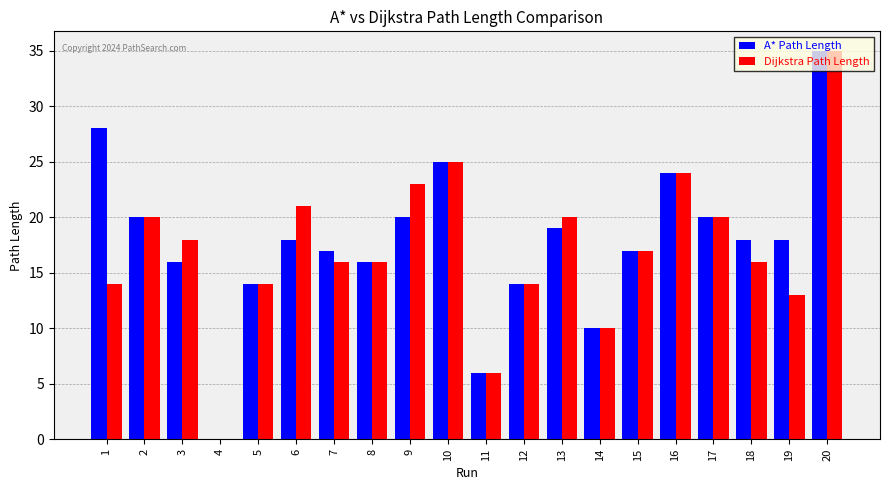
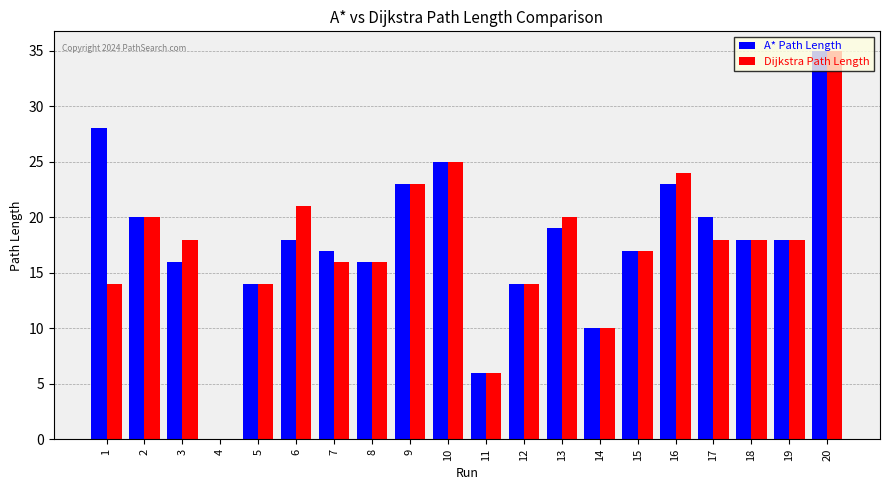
  {
    "A* Path Length": {
      "1": 28,
      "2": 20,
      "3": 16,
      "4": 0,
      "5": 14,
      "6": 18,
      "7": 17,
      "8": 16,
-     "9": 20,
+     "9": 23,
      "10": 25,
      "11": 6,
      "12": 14,
      "13": 19,
      "14": 10,
      "15": 17,
-     "16": 24,
+     "16": 23,
      "17": 20,
      "18": 18,
      "19": 18
    },
    "Dijkstra Path Length": {
      "1": 14,
      "2": 20,
      "3": 18,
      "4": 0,
      "5": 14,
      "6": 21,
      "7": 16,
      "8": 16,
      "9": 23,
      "10": 25,
      "11": 6,
      "12": 14,
      "13": 20,
      "14": 10,
      "15": 17,
      "16": 24,
-     "17": 20,
-     "18": 16,
-     "19": 13
+     "17": 18,
+     "18": 18,
+     "19": 18
    }
  }
